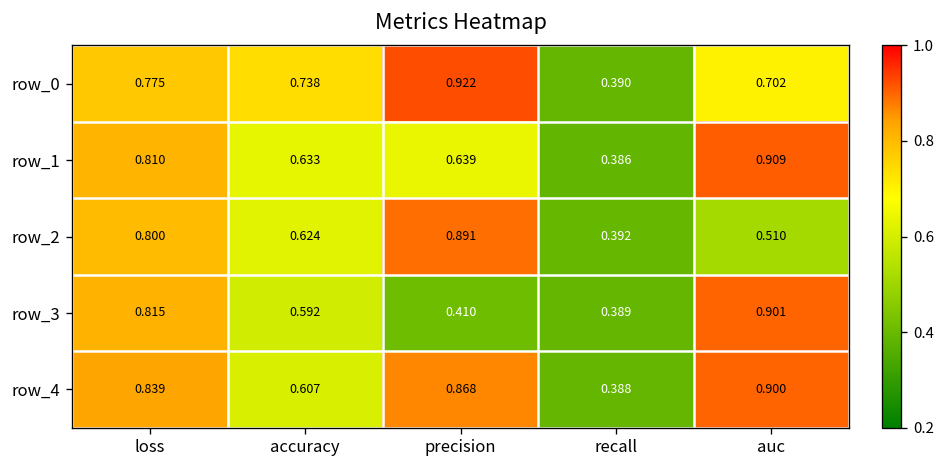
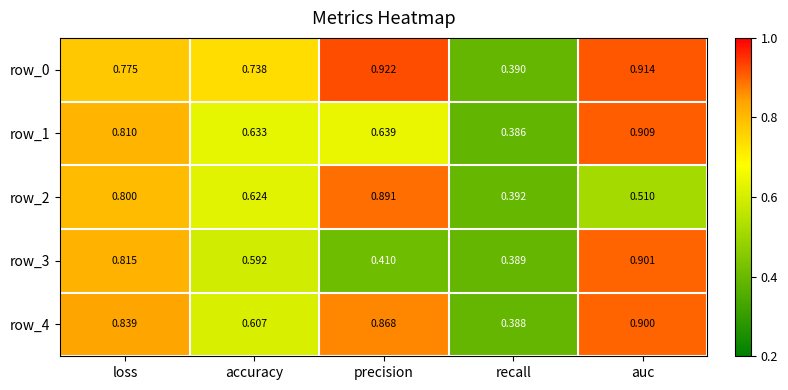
  {
    "row_0": {
      "loss": 0.775,
      "accuracy": 0.738,
      "precision": 0.922,
      "recall": 0.390,
-     "auc": 0.702
+     "auc": 0.914
    },
    "row_1": {
      "loss": 0.810,
      "accuracy": 0.633,
      "precision": 0.639,
      "recall": 0.386,
      "auc": 0.909
    },
    "row_2": {
      "loss": 0.800,
      "accuracy": 0.624,
      "precision": 0.891,
      "recall": 0.392,
      "auc": 0.510
    },
    "row_3": {
      "loss": 0.815,
      "accuracy": 0.592,
      "precision": 0.410,
      "recall": 0.389,
      "auc": 0.901
    },
    "row_4": {
      "loss": 0.839,
      "accuracy": 0.607,
      "precision": 0.868,
      "recall": 0.388,
      "auc": 0.900
    }
  }
